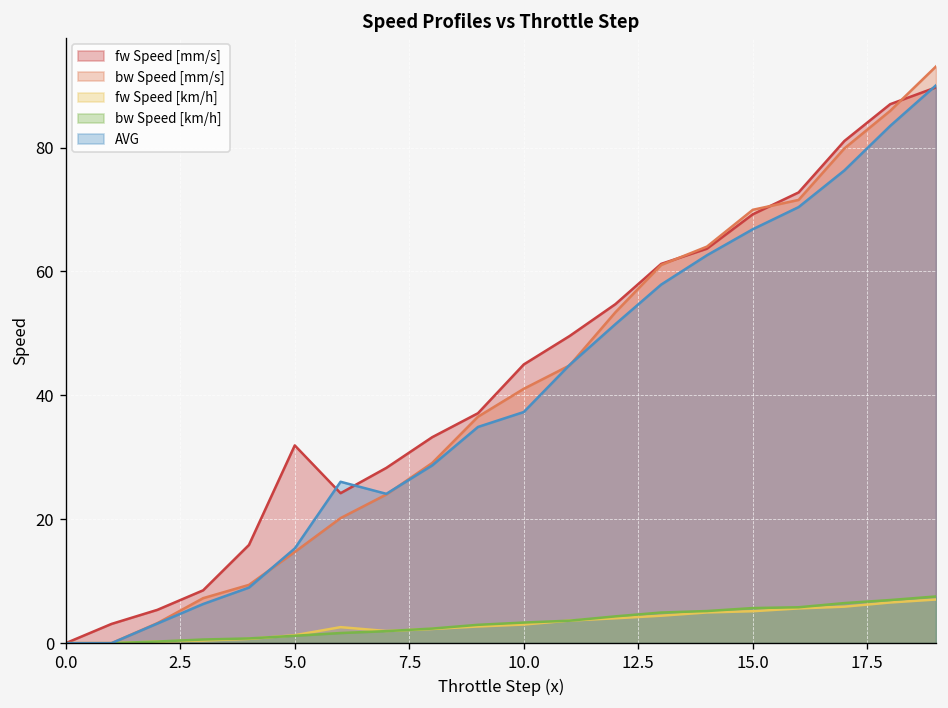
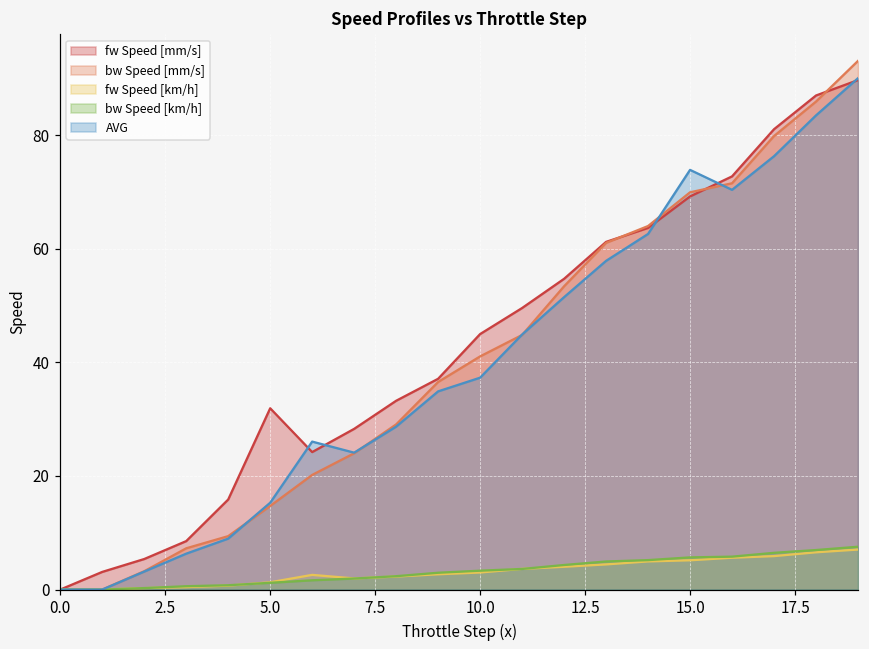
  {
    "AVG": {
      "5.0": 15,
      "10.0": 37,
-     "15.0": 67
+     "15.0": 74
    }
  }
